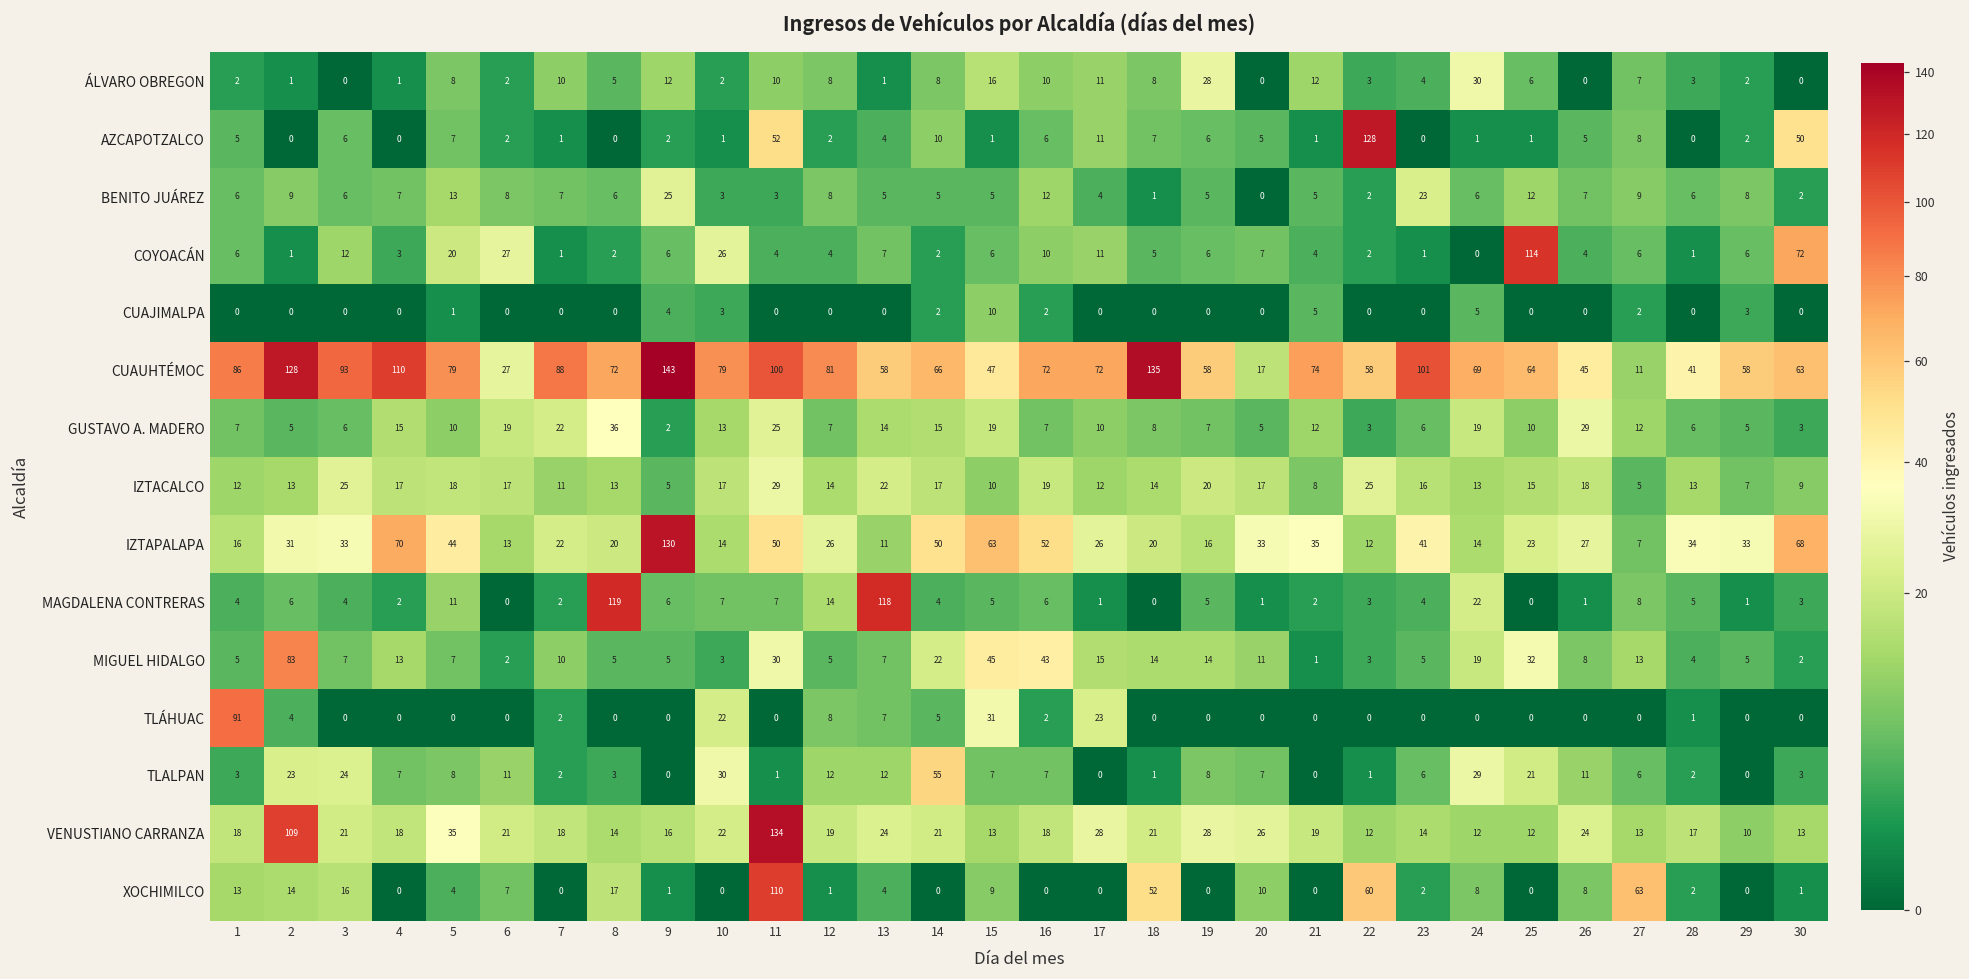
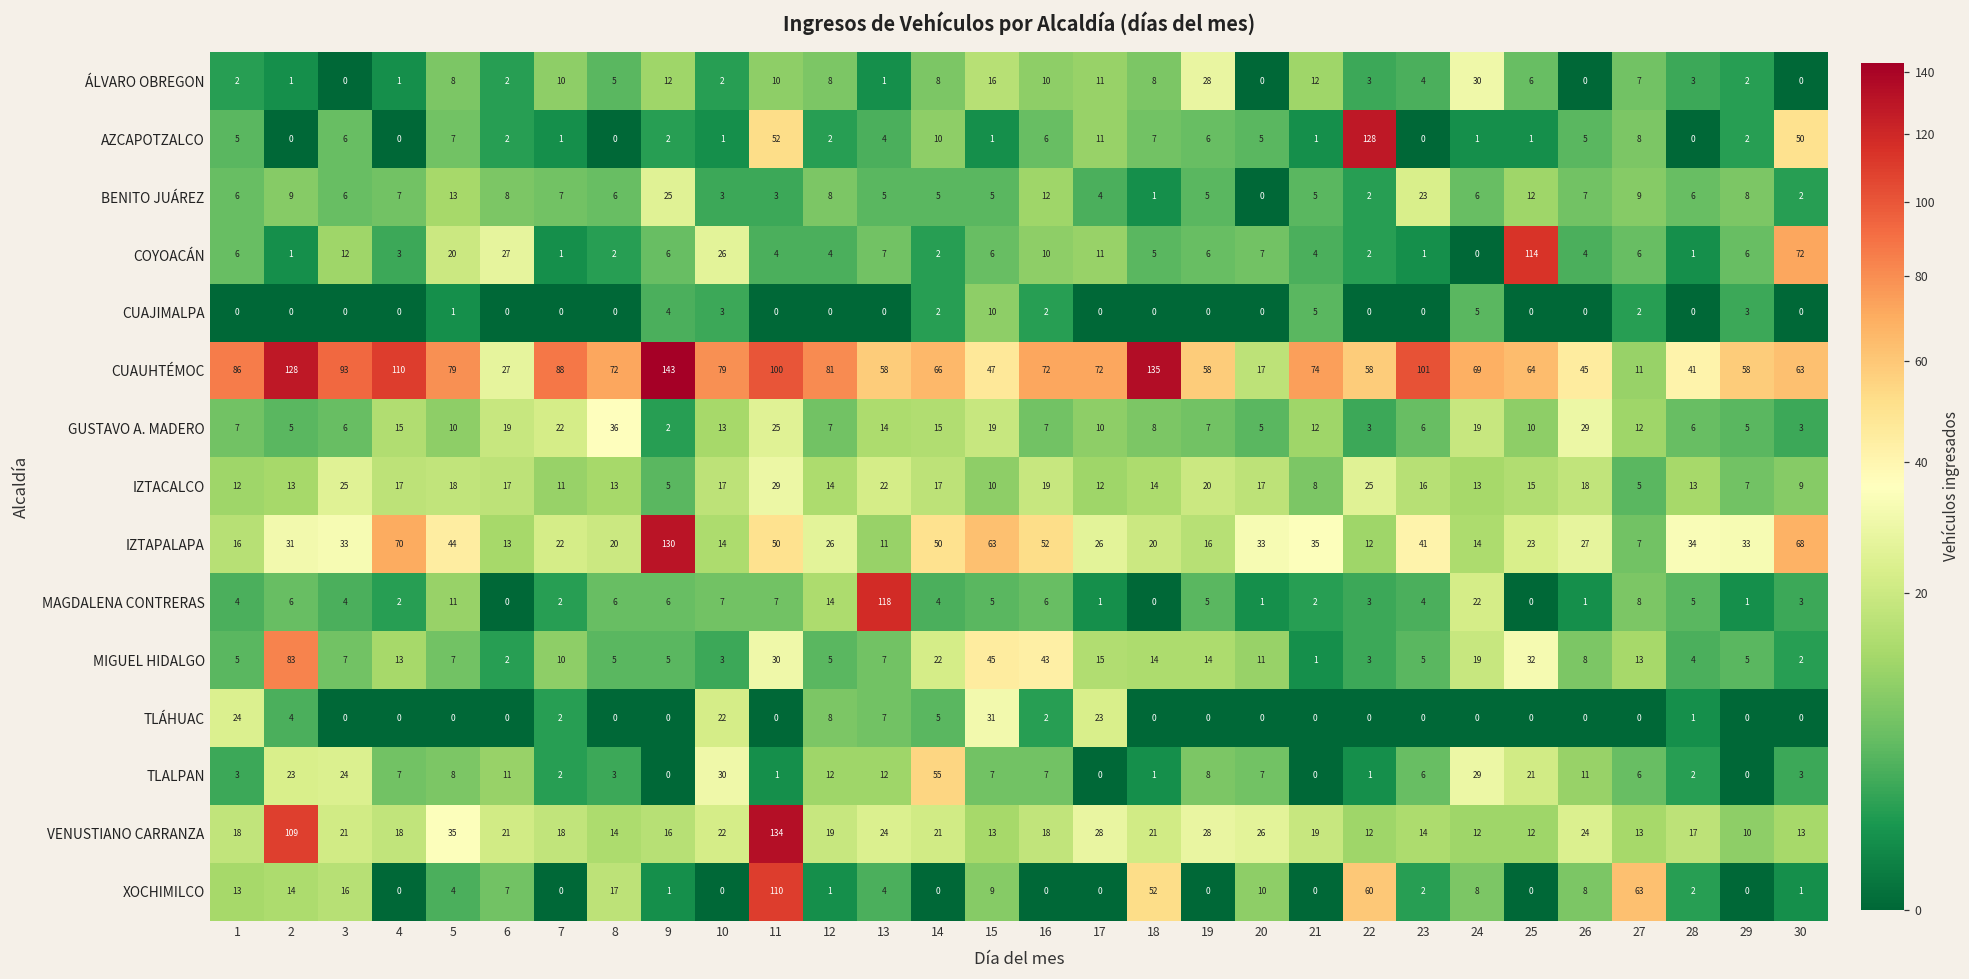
  {
    "MAGDALENA CONTRERAS": {
      "1": 4,
      "2": 6,
      "3": 4,
      "4": 2,
      "5": 11,
      "6": 0,
      "7": 2,
-     "8": 119,
+     "8": 6,
      "9": 6,
      "10": 7,
      "11": 7,
      "12": 14,
      "13": 118,
      "14": 4,
      "15": 5,
      "16": 6,
      "17": 1,
      "18": 0,
      "19": 5,
      "20": 1,
      "21": 2,
      "22": 3,
      "23": 4,
      "24": 22,
      "25": 0,
      "26": 1,
      "27": 8,
      "28": 5,
      "29": 1,
      "30": 3
    },
    "TLÁHUAC": {
-     "1": 91,
+     "1": 24,
      "2": 4,
      "3": 0,
      "4": 0,
      "5": 0,
      "6": 0,
      "7": 2,
      "8": 0,
      "9": 0,
      "10": 22,
      "11": 0,
      "12": 8,
      "13": 7,
      "14": 5,
      "15": 31,
      "16": 2,
      "17": 23,
      "18": 0,
      "19": 0,
      "20": 0,
      "21": 0,
      "22": 0,
      "23": 0,
      "24": 0,
      "25": 0,
      "26": 0,
      "27": 0,
      "28": 1,
      "29": 0,
      "30": 0
    }
  }
